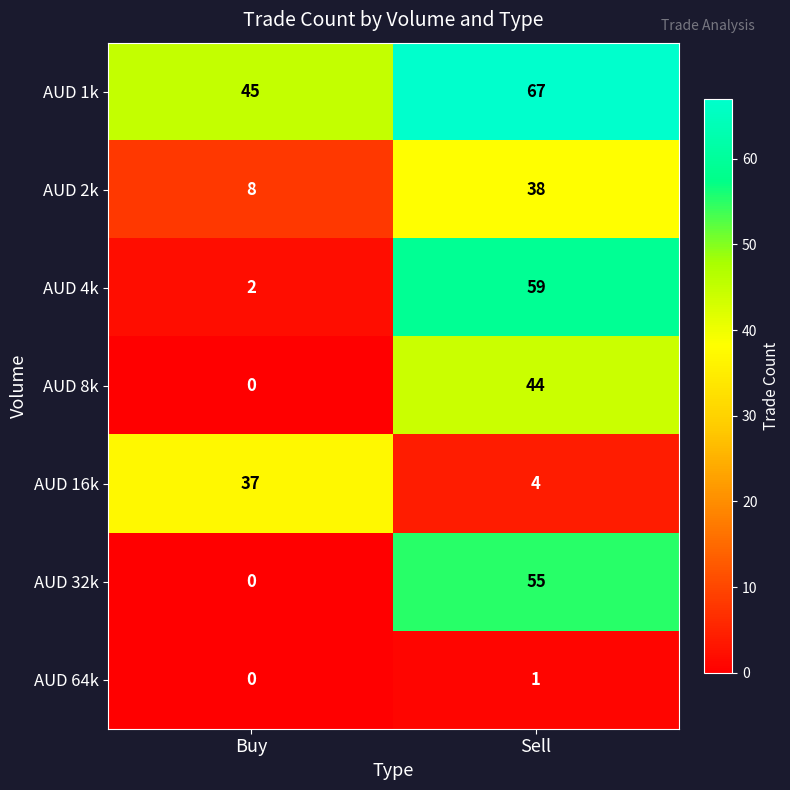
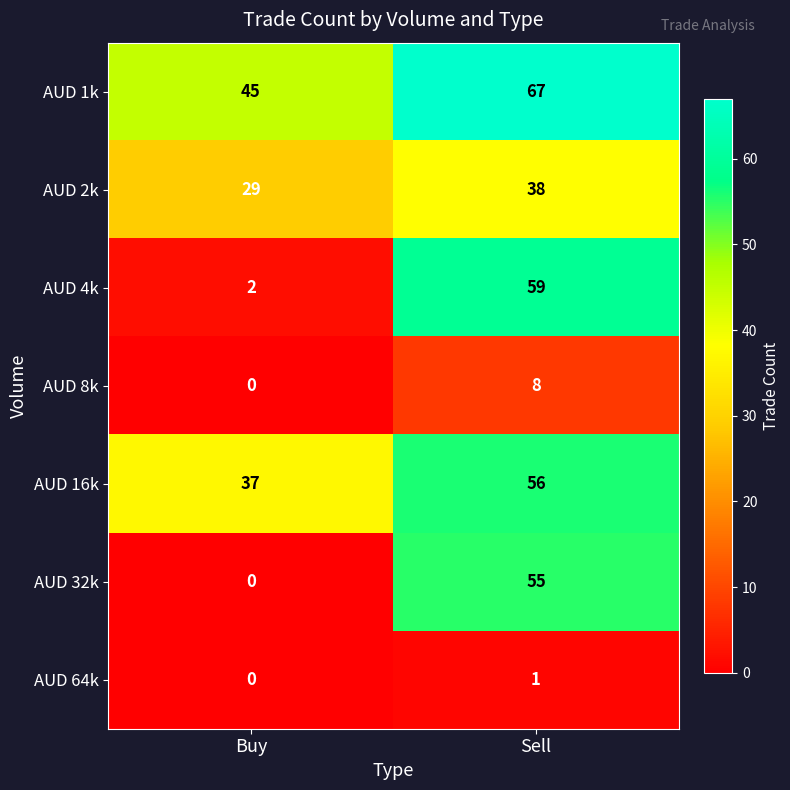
  {
    "AUD 1k": {
      "Buy": 45,
      "Sell": 67
    },
    "AUD 2k": {
-     "Buy": 8,
+     "Buy": 29,
      "Sell": 38
    },
    "AUD 4k": {
      "Buy": 2,
      "Sell": 59
    },
    "AUD 8k": {
      "Buy": 0,
-     "Sell": 44
+     "Sell": 8
    },
    "AUD 16k": {
      "Buy": 37,
-     "Sell": 4
+     "Sell": 56
    },
    "AUD 32k": {
      "Buy": 0,
      "Sell": 55
    },
    "AUD 64k": {
      "Buy": 0,
      "Sell": 1
    }
  }
